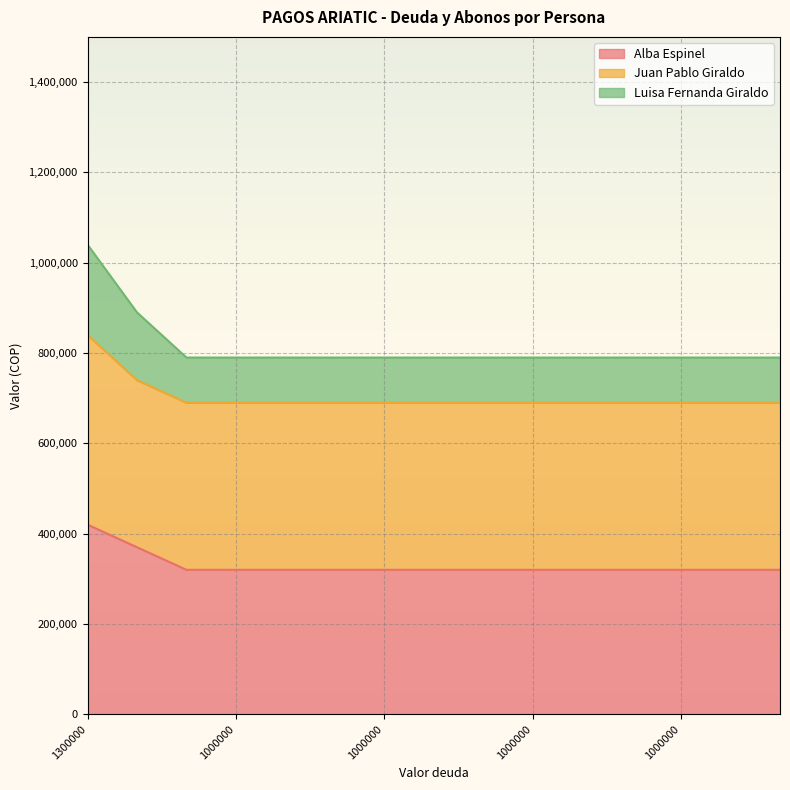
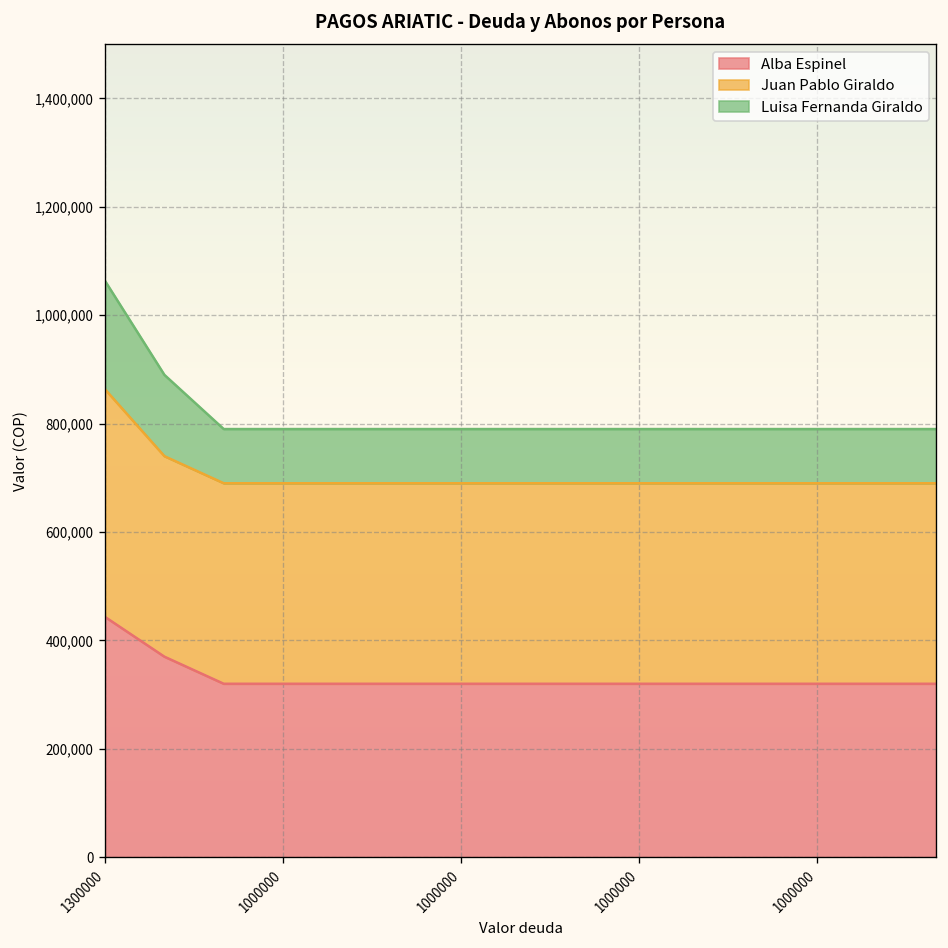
  {
    "Alba Espinel": {
-     "1300000": "420,000"
+     "1300000": "440,000"
    },
    "Juan Pablo Giraldo": {
      "1300000": "420,000"
    },
    "Luisa Fernanda Giraldo": {
      "1300000": "200,000"
    }
  }
